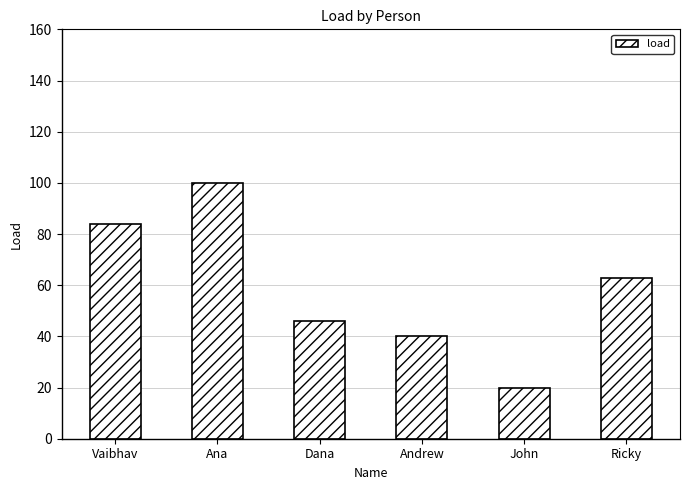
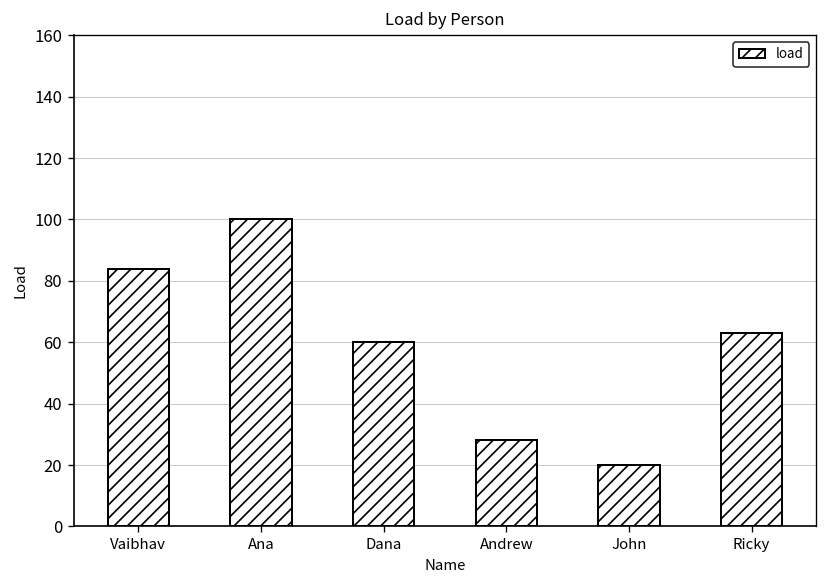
  {
    "Vaibhav": 84,
    "Ana": 100,
-   "Dana": 46,
-   "Andrew": 40,
+   "Dana": 60,
+   "Andrew": 28,
    "John": 20,
    "Ricky": 63
  }
